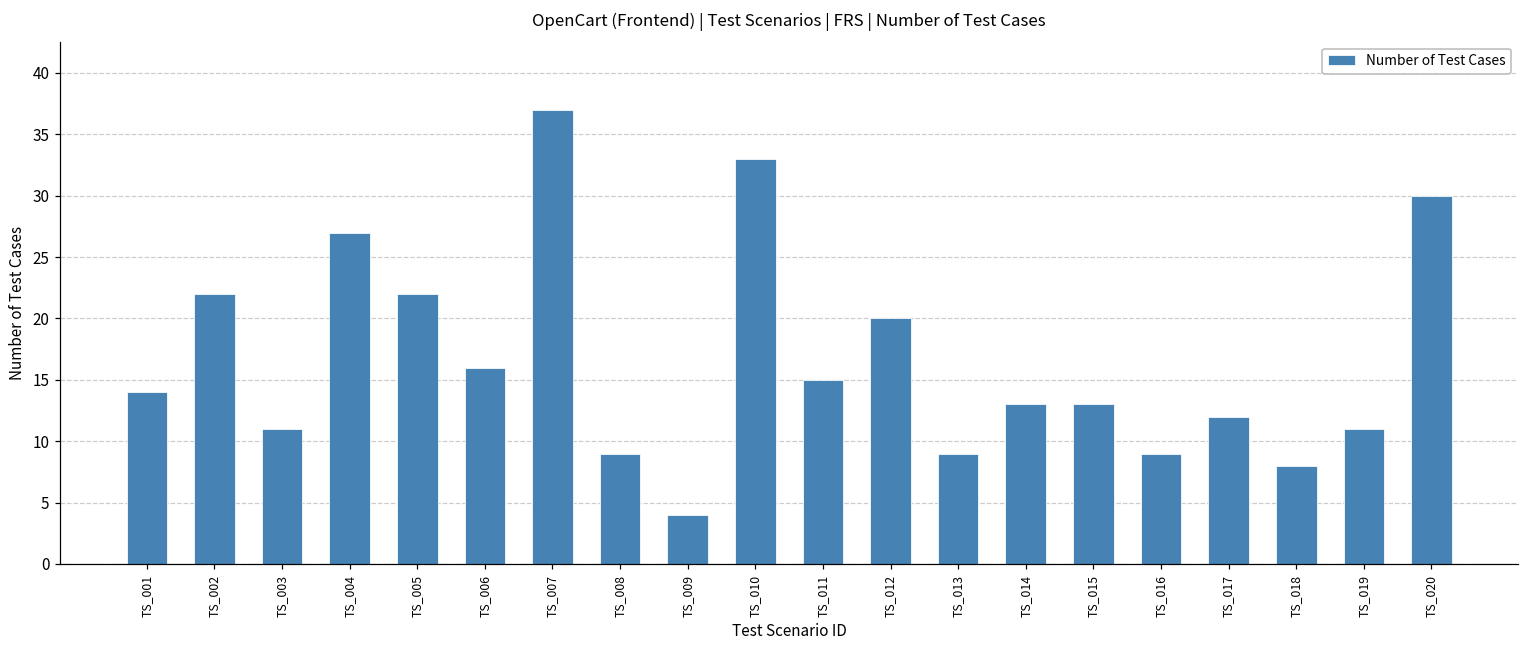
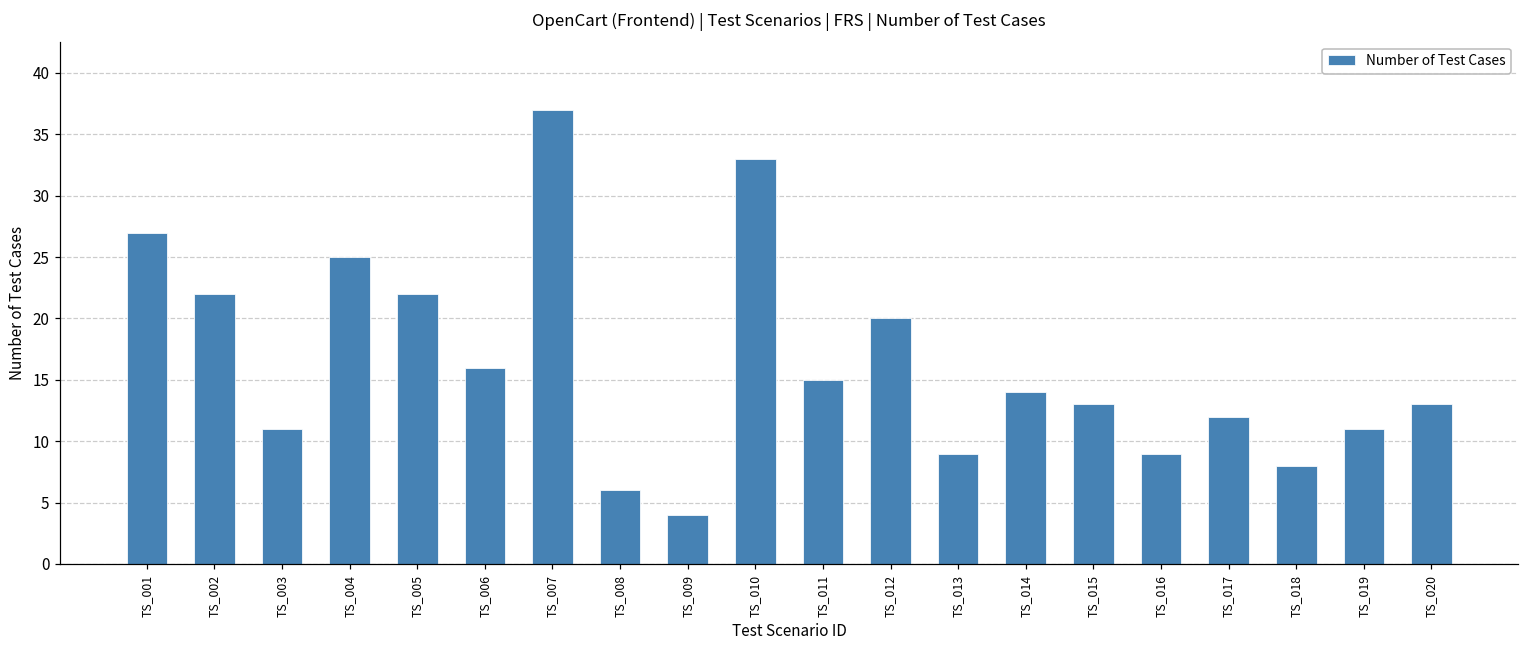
  {
-   "TS_001": 14,
+   "TS_001": 27,
    "TS_002": 22,
    "TS_003": 11,
-   "TS_004": 27,
+   "TS_004": 25,
    "TS_005": 22,
    "TS_006": 16,
    "TS_007": 37,
-   "TS_008": 9,
+   "TS_008": 6,
    "TS_009": 4,
    "TS_010": 33,
    "TS_011": 15,
    "TS_012": 20,
    "TS_013": 9,
-   "TS_014": 13,
+   "TS_014": 14,
    "TS_015": 13,
    "TS_016": 9,
    "TS_017": 12,
    "TS_018": 8,
    "TS_019": 11,
-   "TS_020": 30
+   "TS_020": 13
  }
